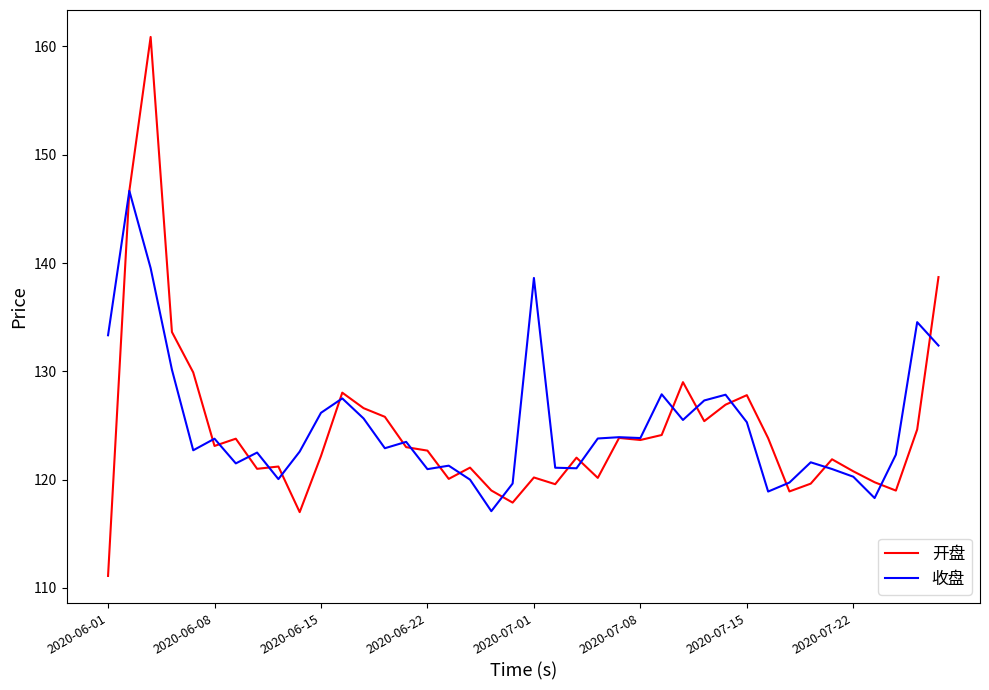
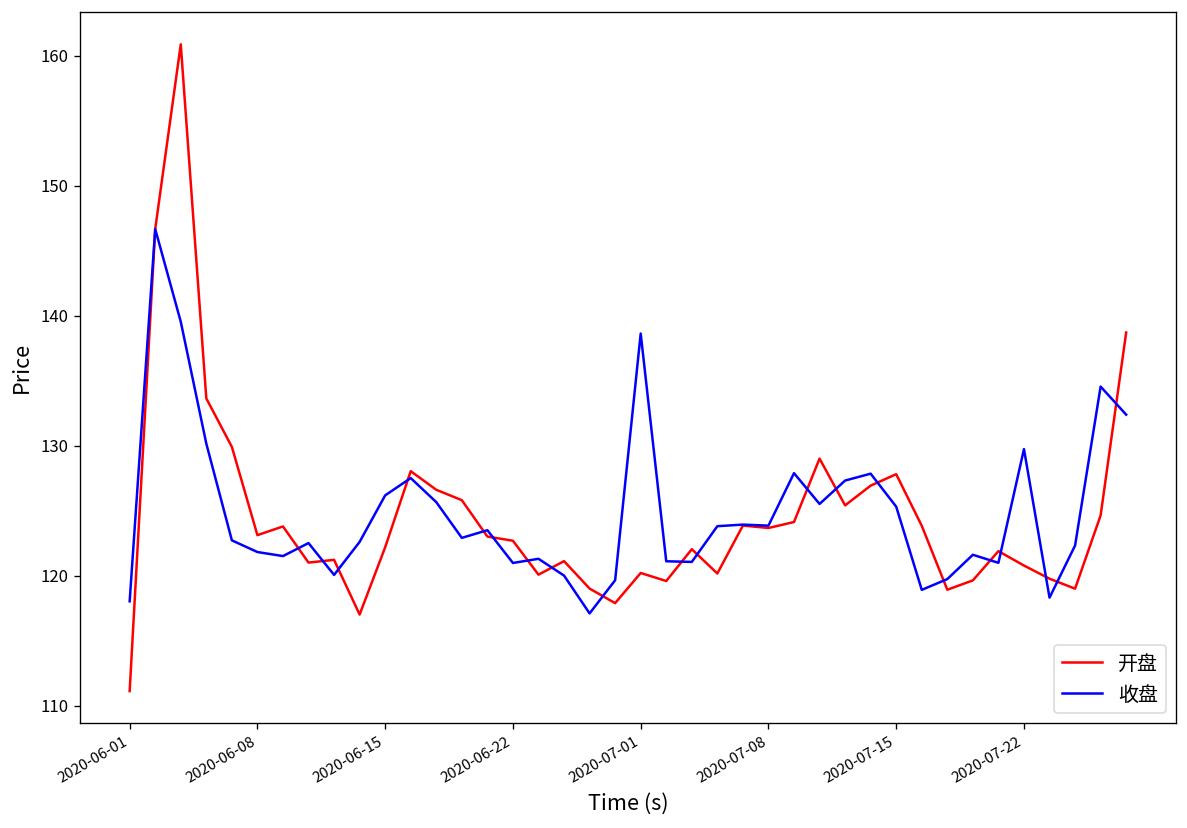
  {
    "开盘": {
      "2020-06-01": 111.1,
      "2020-06-08": 123.1,
      "2020-06-15": 122.2,
      "2020-06-22": 122.7,
      "2020-07-01": 120.2,
      "2020-07-15": 127.8,
      "2020-07-22": 120.8
    },
    "收盘": {
-     "2020-06-01": 133.3,
-     "2020-06-08": 123.8,
+     "2020-06-01": 118.0,
+     "2020-06-08": 121.8,
      "2020-06-15": 126.2,
      "2020-06-22": 121.0,
      "2020-07-01": 138.6,
      "2020-07-15": 125.3,
-     "2020-07-22": 120.3
+     "2020-07-22": 129.7
    }
  }
